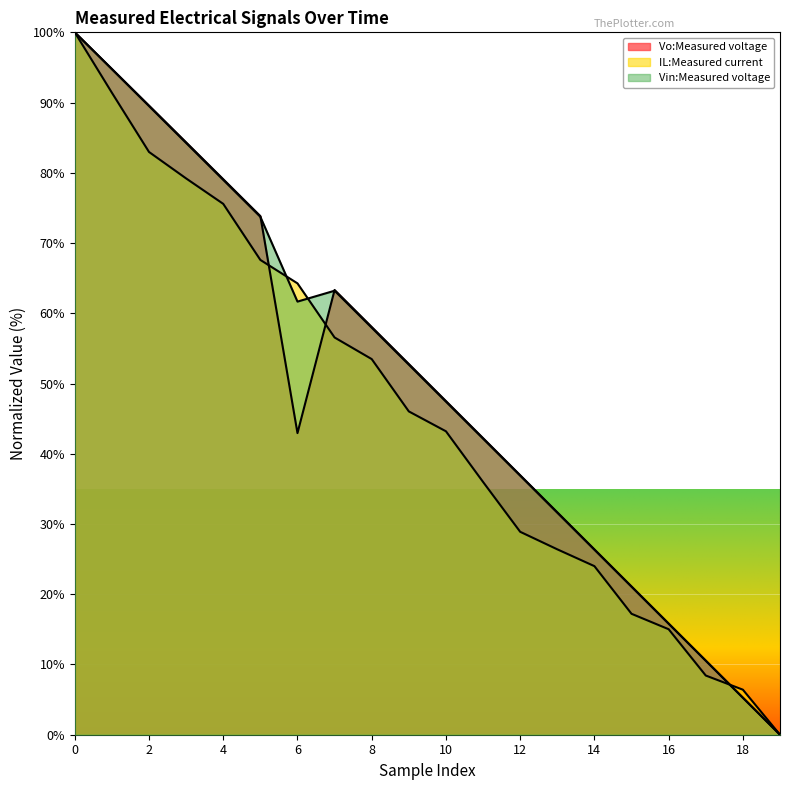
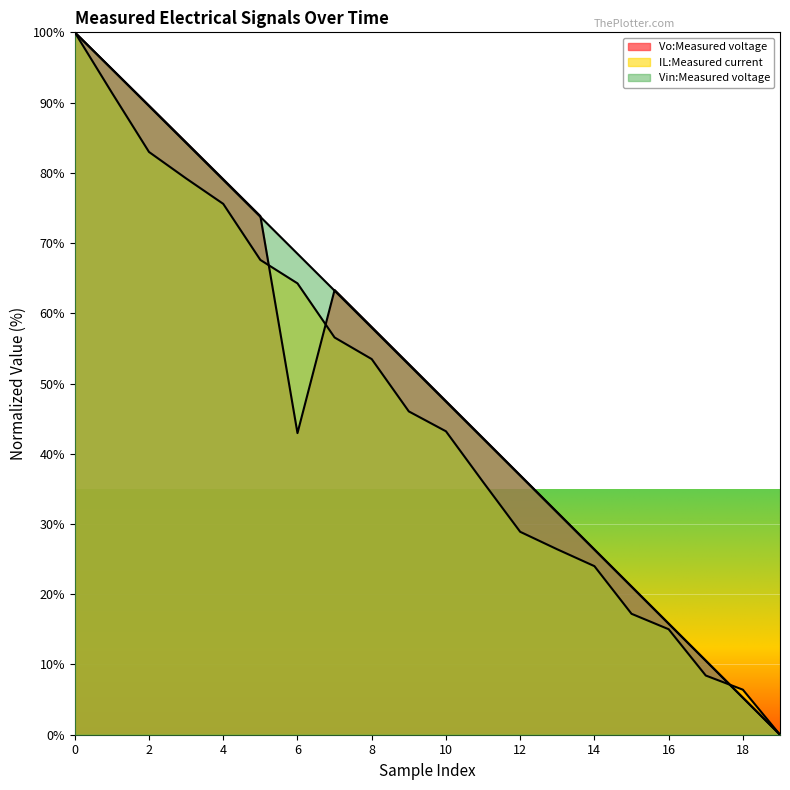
  {
    "Vo:Measured voltage": {
      "6": "43%"
    },
    "IL:Measured current": {
      "2": "83%",
      "4": "76%",
      "6": "64%",
      "8": "53%",
      "10": "43%",
      "12": "29%",
      "14": "24%",
      "16": "15%",
      "18": "6%"
    },
    "Vin:Measured voltage": {
-     "6": "62%"
+     "6": "68%"
    }
  }
